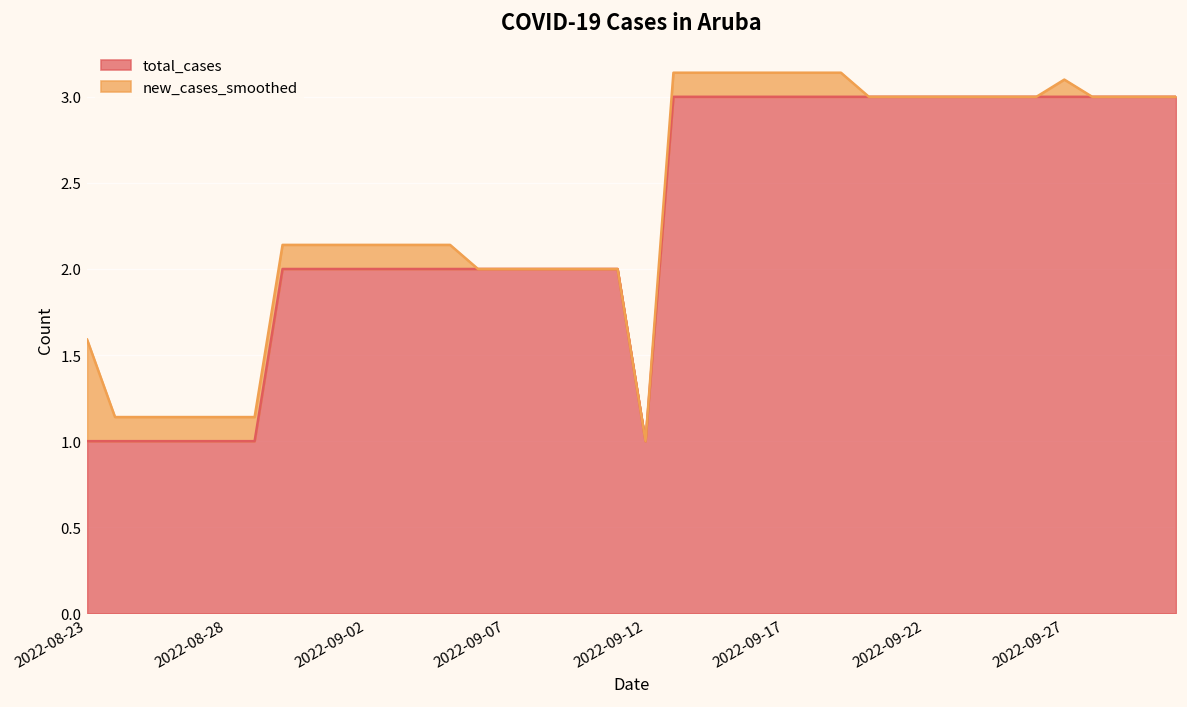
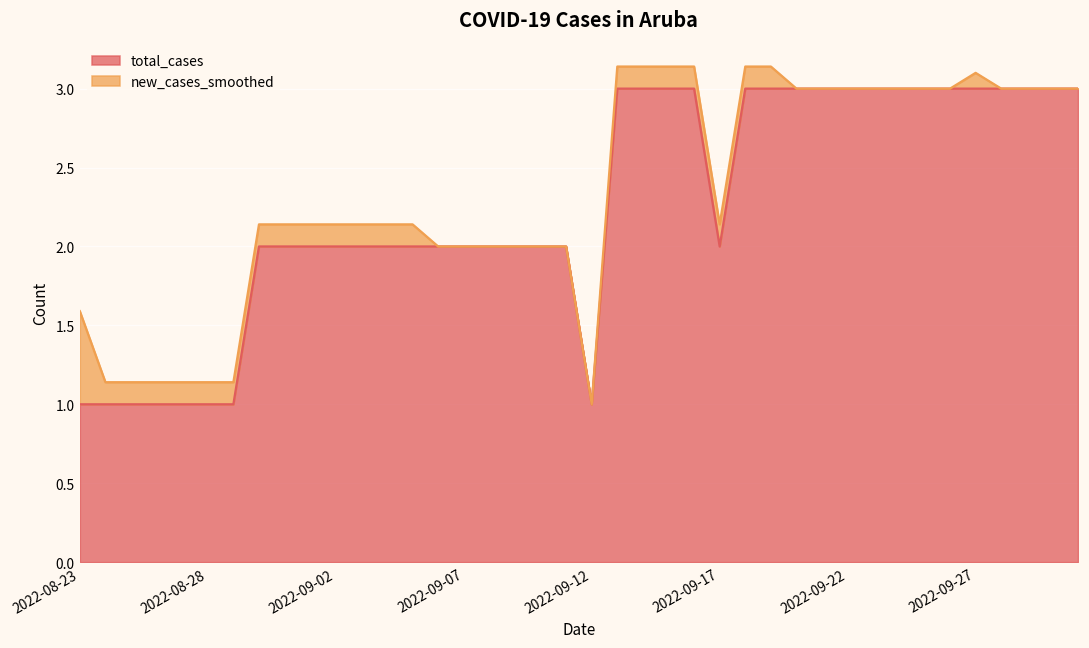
  {
    "total_cases": {
      "2022-08-23": 1,
      "2022-08-28": 1,
      "2022-09-02": 2,
-     "2022-09-17": 3,
+     "2022-09-17": 2,
      "2022-09-27": 3
    },
    "new_cases_smoothed": {
      "2022-08-23": 0.59,
      "2022-08-28": 0.14,
      "2022-09-02": 0.14,
      "2022-09-17": 0.14,
      "2022-09-27": 0.10
    }
  }
